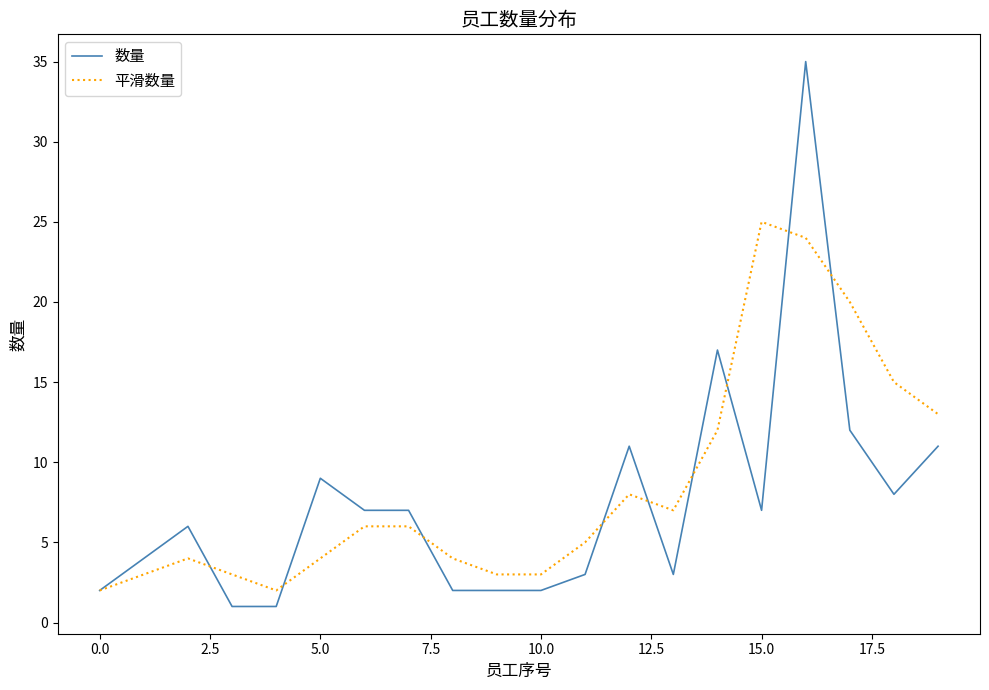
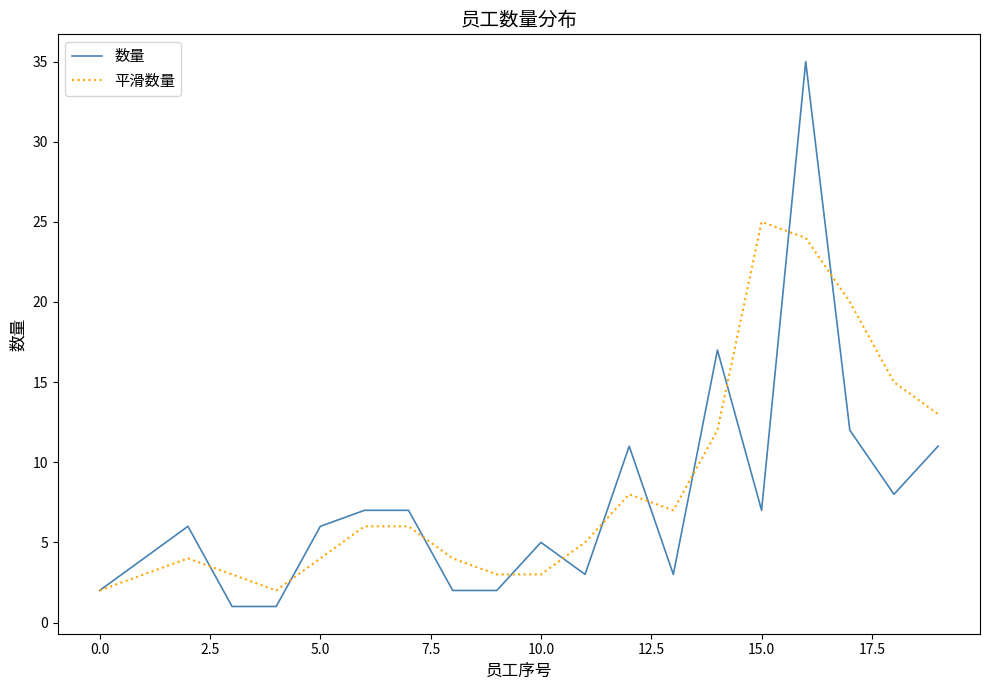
  {
    "数量": {
-     "5.0": 9,
-     "10.0": 2,
+     "5.0": 6,
+     "10.0": 5,
      "15.0": 7
    },
    "平滑数量": {
      "5.0": 4,
      "10.0": 3,
      "15.0": 25
    }
  }
